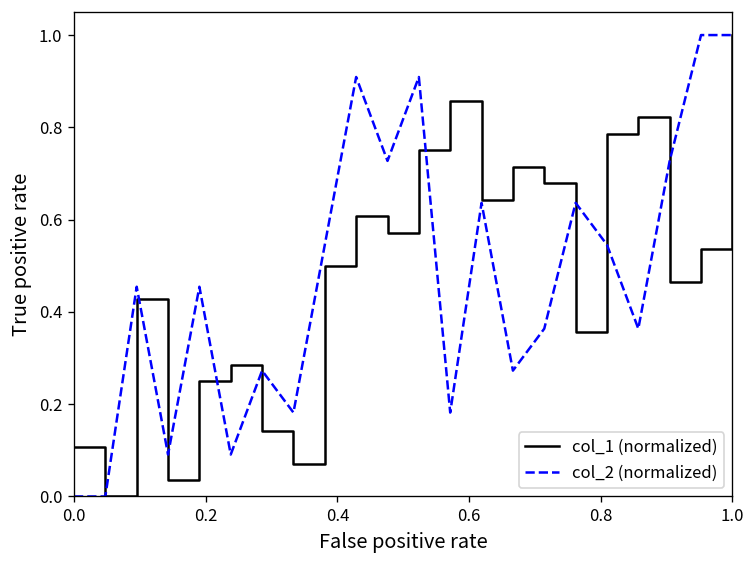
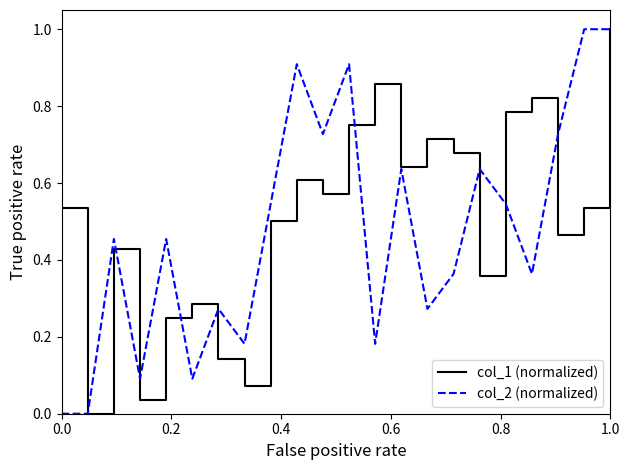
  {
    "col_1 (normalized)": {
-     "0.0": 0.11
+     "0.0": 0.54
    },
    "col_2 (normalized)": {
      "0.0": 0.00
    }
  }
